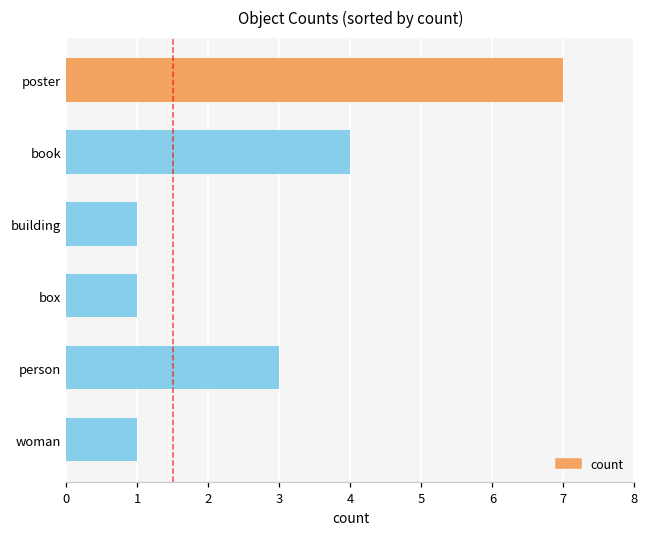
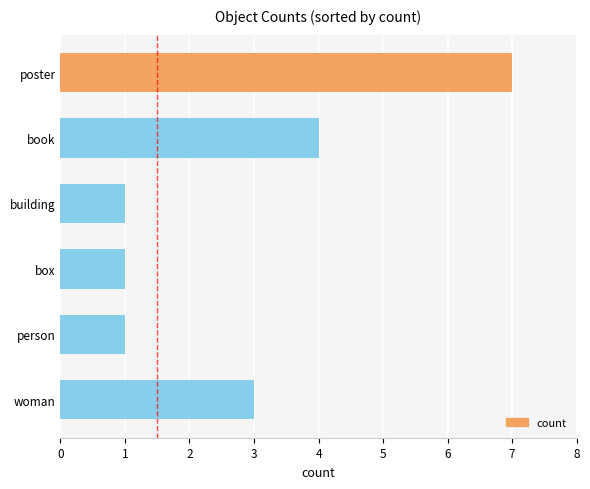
  {
    "poster": 7,
    "book": 4,
    "building": 1,
    "box": 1,
-   "person": 3,
-   "woman": 1
+   "person": 1,
+   "woman": 3
  }
